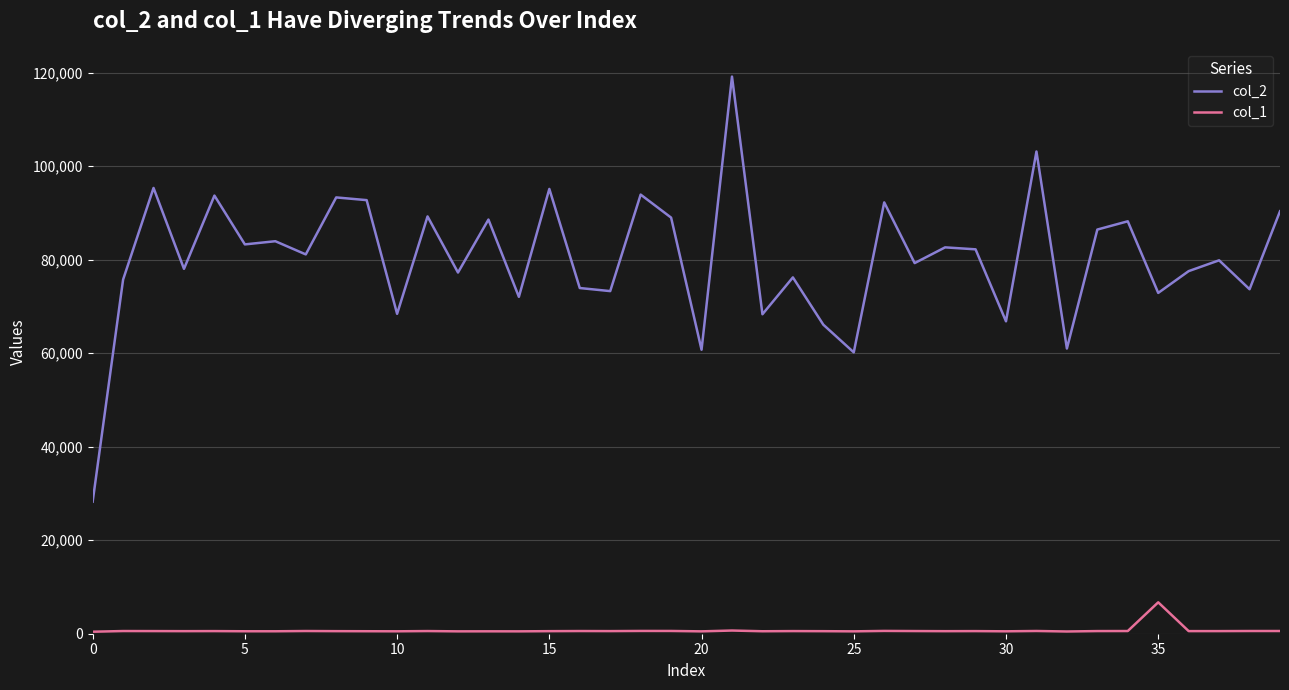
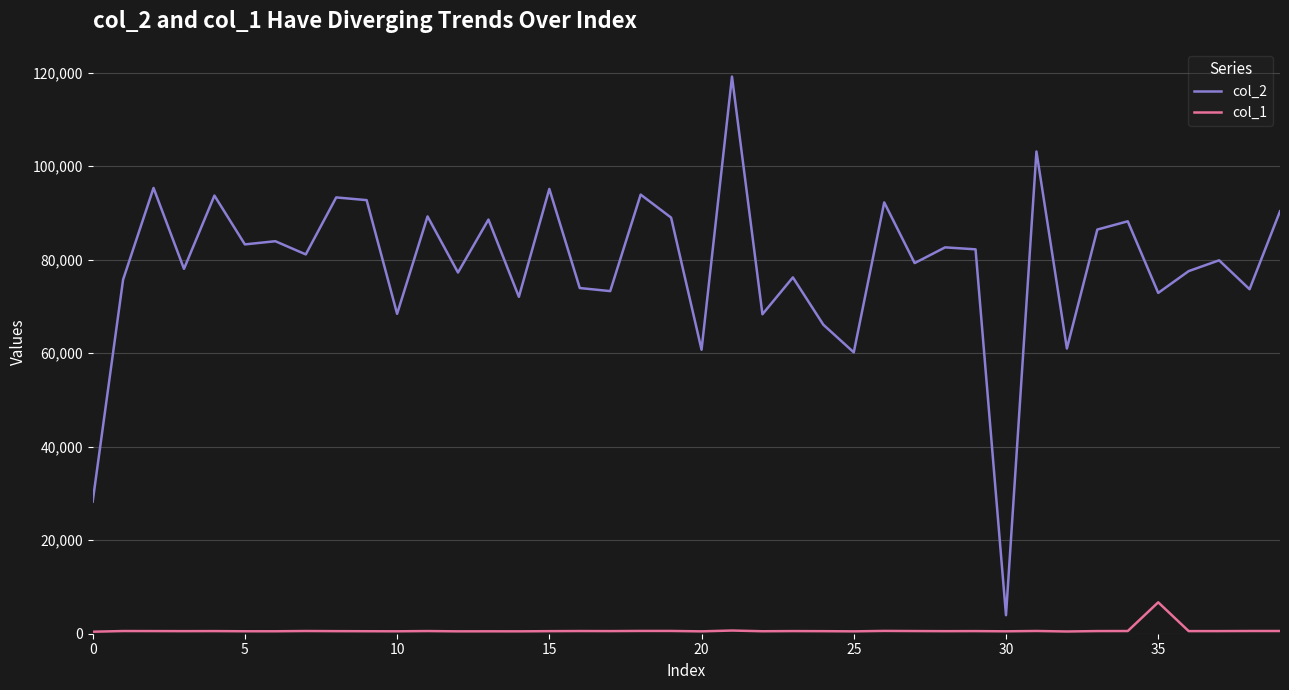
  {
    "col_2": {
      "0": "28,000",
      "5": "83,000",
      "10": "68,000",
      "15": "95,000",
      "20": "61,000",
      "25": "60,000",
-     "30": "67,000",
+     "30": "4,000",
      "35": "73,000"
    },
    "col_1": {
      "0": "0",
      "5": "1,000",
      "10": "1,000",
      "15": "1,000",
      "20": "1,000",
      "25": "1,000",
      "30": "1,000",
      "35": "7,000"
    }
  }
